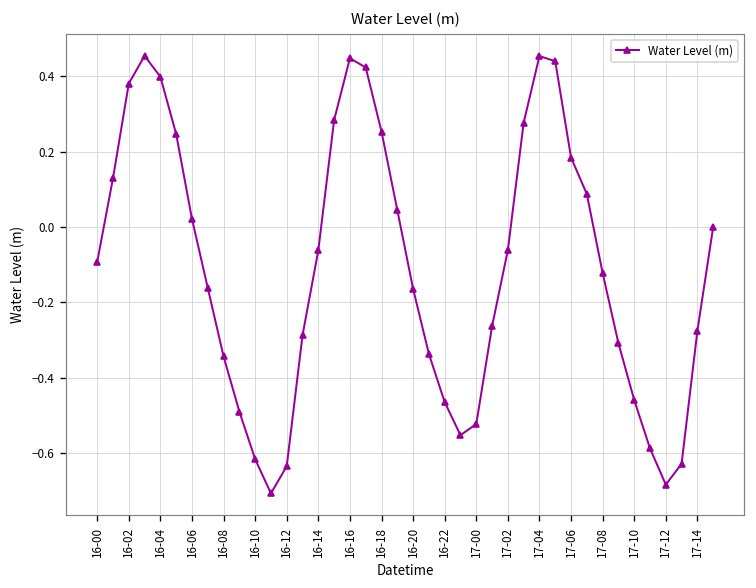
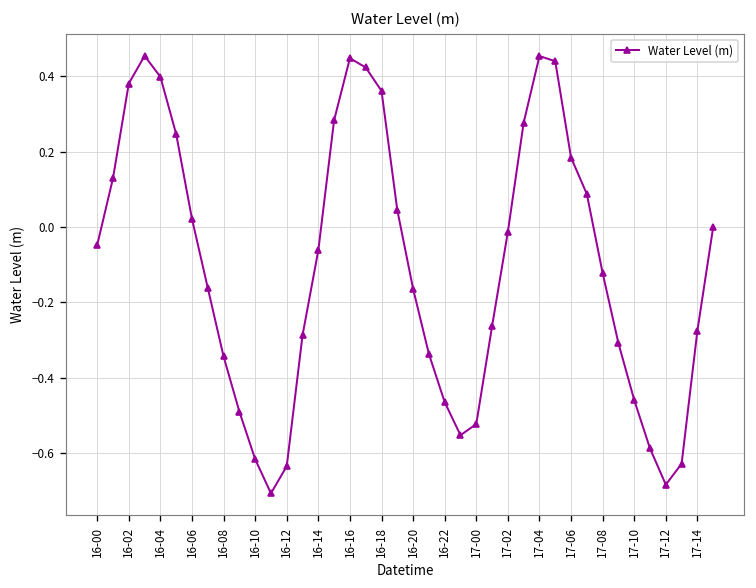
  {
-   "16-00": -0.09,
+   "16-00": -0.05,
    "16-02": 0.38,
    "16-04": 0.40,
    "16-06": 0.02,
    "16-08": -0.34,
    "16-10": -0.62,
    "16-12": -0.64,
    "16-14": -0.06,
    "16-16": 0.45,
-   "16-18": 0.25,
+   "16-18": 0.36,
    "16-20": -0.16,
    "16-22": -0.47,
    "17-00": -0.52,
-   "17-02": -0.06,
+   "17-02": -0.01,
    "17-04": 0.45,
    "17-06": 0.18,
    "17-08": -0.12,
    "17-10": -0.46,
    "17-12": -0.68,
    "17-14": -0.28
  }
